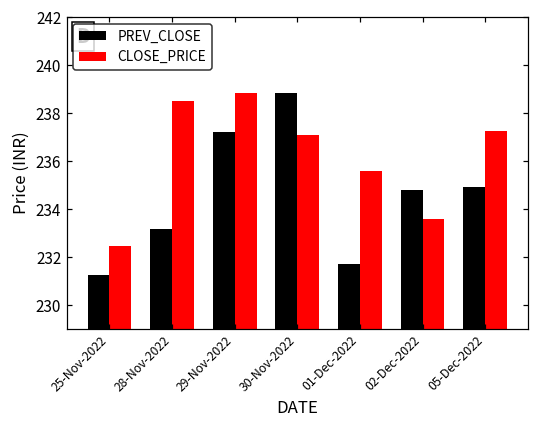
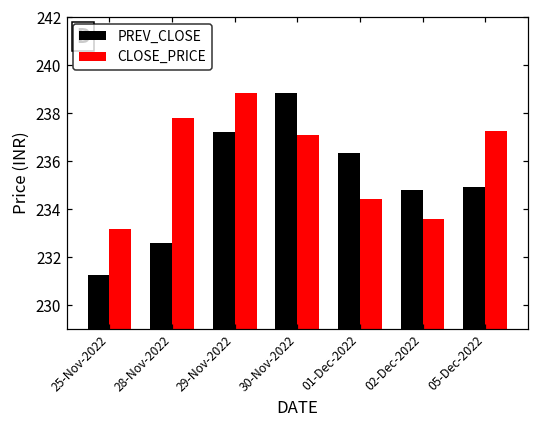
  {
    "PREV_CLOSE": {
      "25-Nov-2022": 231.3,
-     "28-Nov-2022": 233.2,
+     "28-Nov-2022": 232.6,
      "29-Nov-2022": 237.2,
      "30-Nov-2022": 238.9,
-     "01-Dec-2022": 231.7,
+     "01-Dec-2022": 236.4,
      "02-Dec-2022": 234.8,
      "05-Dec-2022": 234.9
    },
    "CLOSE_PRICE": {
-     "25-Nov-2022": 232.5,
-     "28-Nov-2022": 238.5,
+     "25-Nov-2022": 233.2,
+     "28-Nov-2022": 237.8,
      "29-Nov-2022": 238.9,
      "30-Nov-2022": 237.1,
-     "01-Dec-2022": 235.6,
+     "01-Dec-2022": 234.4,
      "02-Dec-2022": 233.6,
      "05-Dec-2022": 237.3
    }
  }
